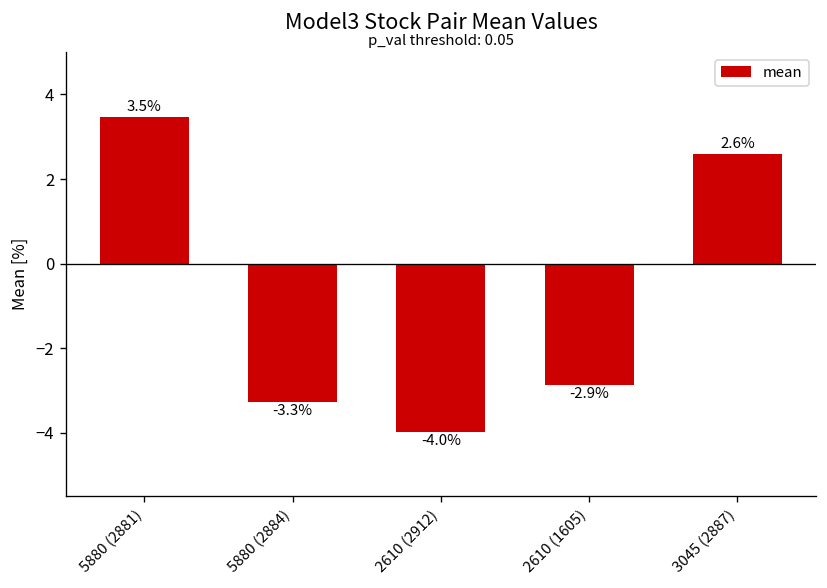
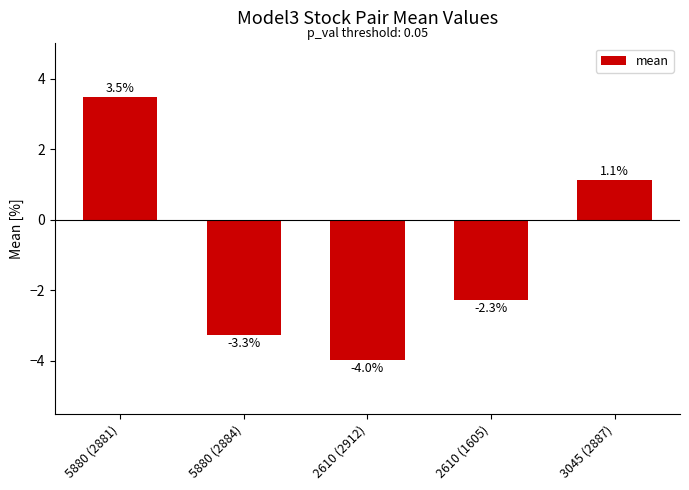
  {
    "5880 (2881)": "3.5%",
    "5880 (2884)": "-3.3%",
    "2610 (2912)": "-4.0%",
-   "2610 (1605)": "-2.9%",
-   "3045 (2887)": "2.6%"
+   "2610 (1605)": "-2.3%",
+   "3045 (2887)": "1.1%"
  }
